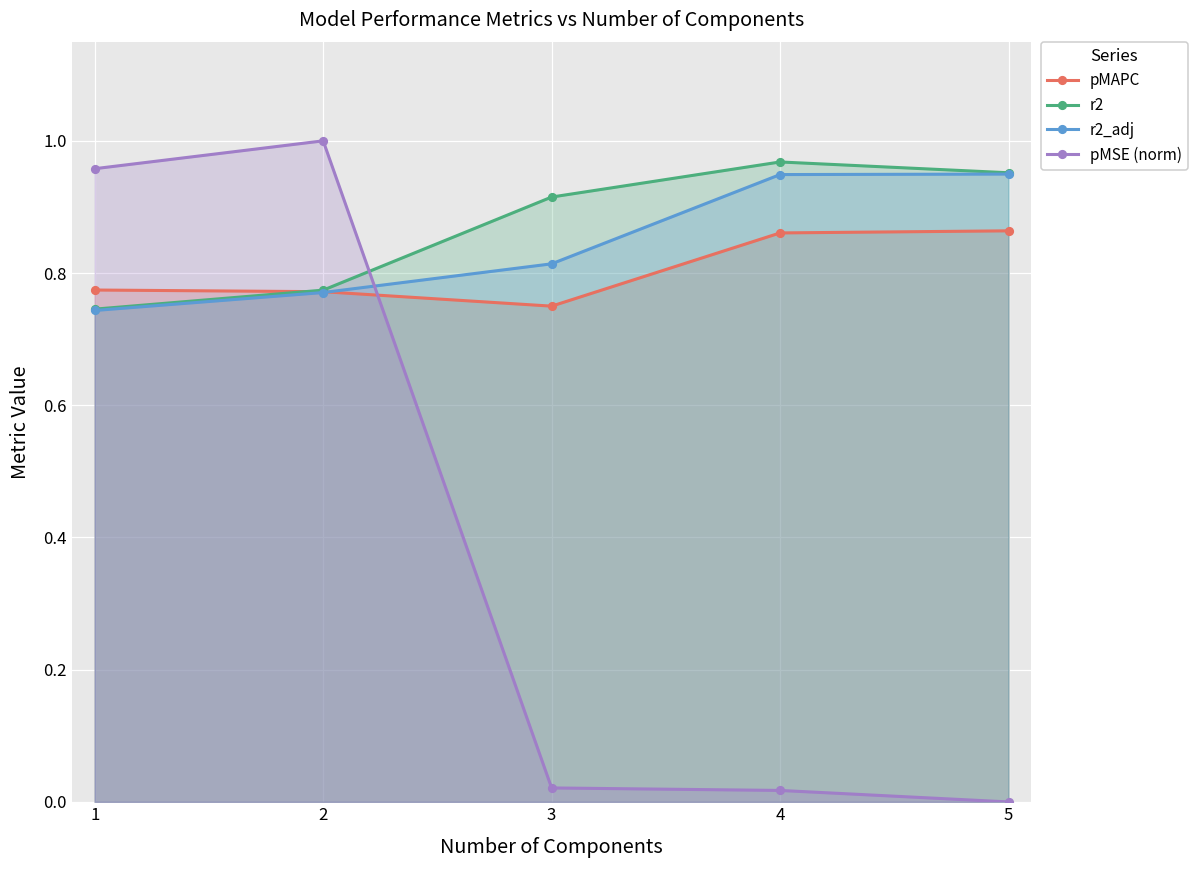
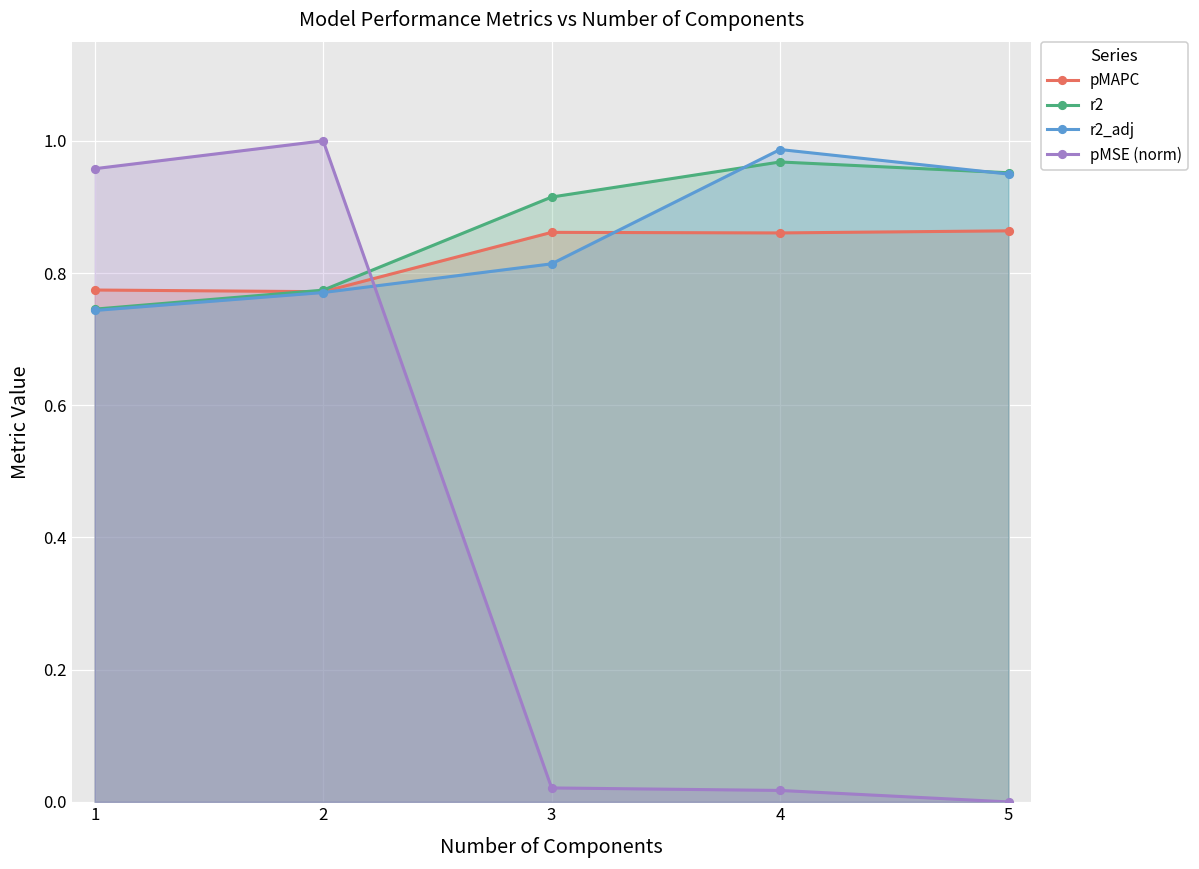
  {
    "pMAPC": {
      "1": 0.77,
-     "3": 0.75,
+     "3": 0.86,
      "4": 0.86,
      "5": 0.86
    },
    "r2": {
      "3": 0.91,
      "4": 0.97
    },
    "r2_adj": {
      "3": 0.81,
-     "4": 0.95
+     "4": 0.99
    },
    "pMSE (norm)": {
      "1": 0.96,
      "2": 1.00,
      "3": 0.02,
      "4": 0.02,
      "5": 0.00
    }
  }
